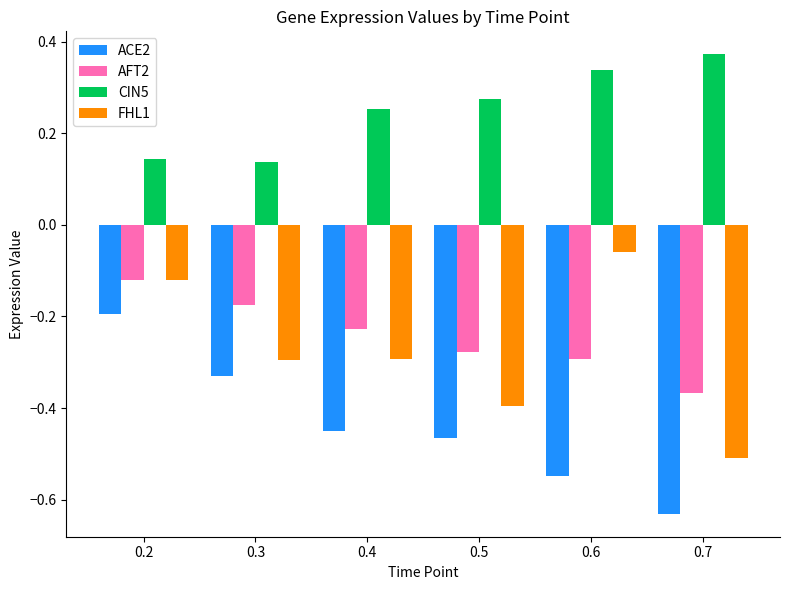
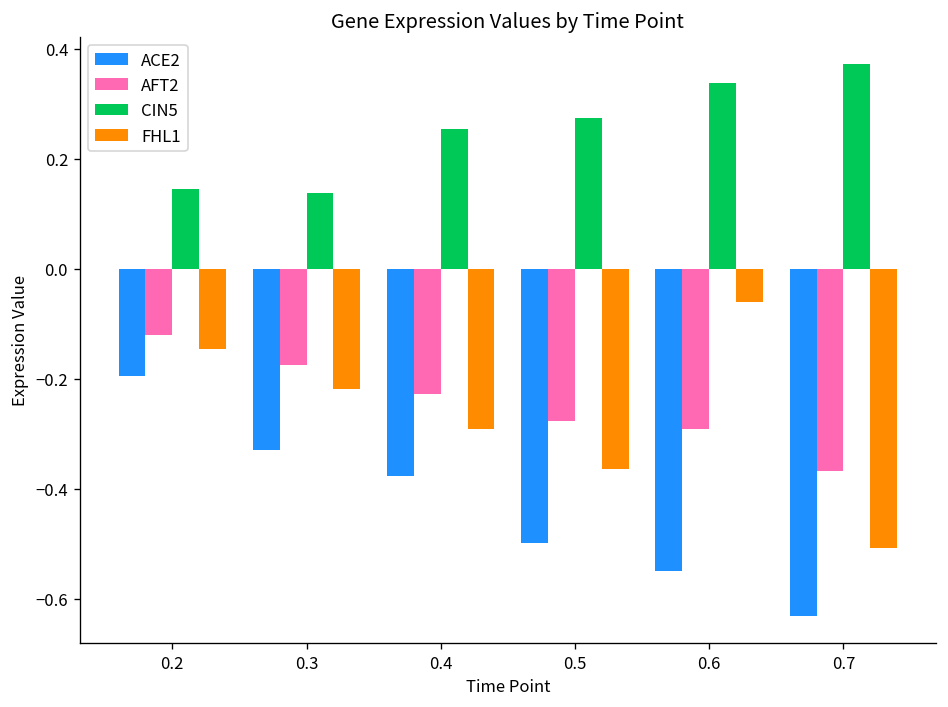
  {
    "ACE2": {
      "0.2": -0.19,
      "0.3": -0.33,
-     "0.4": -0.45,
-     "0.5": -0.46,
+     "0.4": -0.38,
+     "0.5": -0.50,
      "0.6": -0.55,
      "0.7": -0.63
    },
    "AFT2": {
      "0.2": -0.12,
      "0.3": -0.18,
      "0.4": -0.23,
      "0.5": -0.28,
      "0.6": -0.29,
      "0.7": -0.37
    },
    "CIN5": {
      "0.2": 0.14,
      "0.3": 0.14,
      "0.4": 0.25,
      "0.5": 0.27,
      "0.6": 0.34,
      "0.7": 0.37
    },
    "FHL1": {
-     "0.2": -0.12,
-     "0.3": -0.30,
+     "0.2": -0.15,
+     "0.3": -0.22,
      "0.4": -0.29,
-     "0.5": -0.39,
+     "0.5": -0.36,
      "0.6": -0.06,
      "0.7": -0.51
    }
  }
